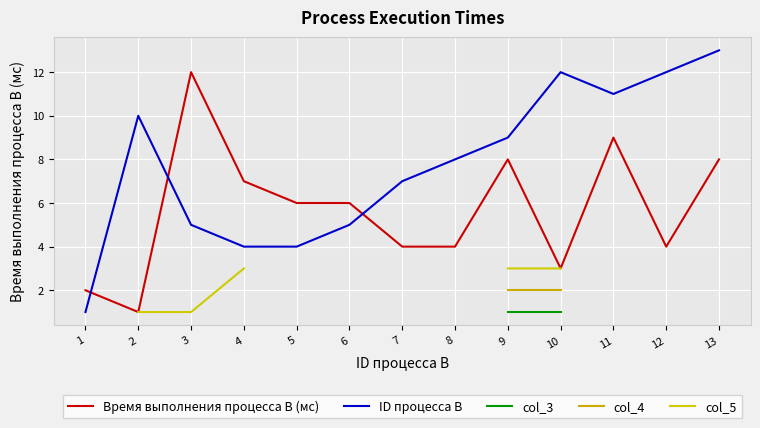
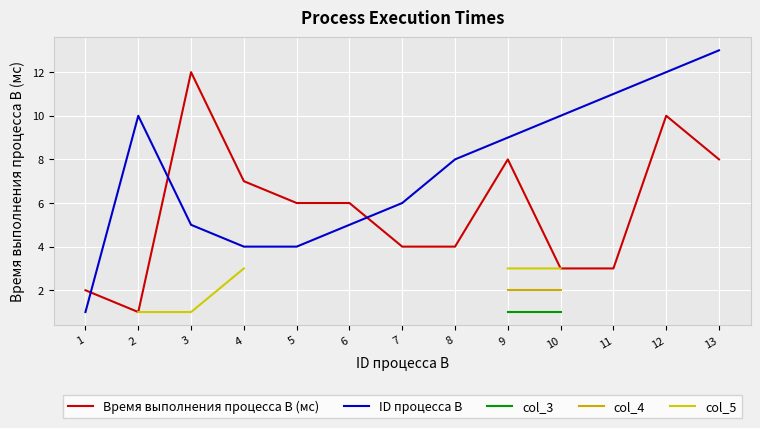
  {
    "Время выполнения процесса B (мс)": {
      "3": 12,
      "4": 7,
      "5": 6,
      "6": 6,
      "7": 4,
      "8": 4,
      "9": 8,
-     "11": 9,
-     "12": 4,
+     "11": 3,
+     "12": 10,
      "13": 8
    },
    "ID процесса B": {
      "2": 10,
      "3": 5,
      "4": 4,
      "5": 4,
      "6": 5,
-     "7": 7,
+     "7": 6,
      "8": 8,
      "9": 9,
-     "10": 12,
+     "10": 10,
      "11": 11,
      "12": 12,
      "13": 13
    },
    "col_3": {
      "4": 1,
      "9": 1,
      "10": 1
    }
  }
